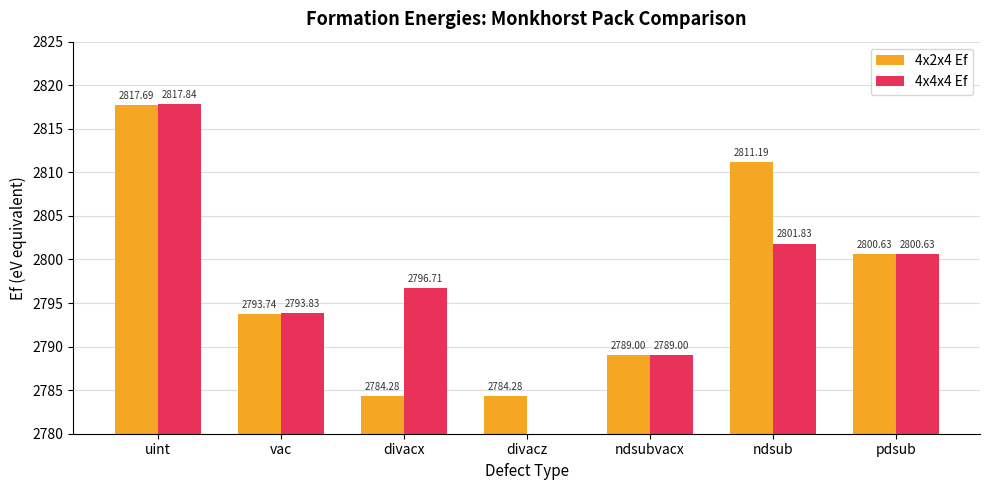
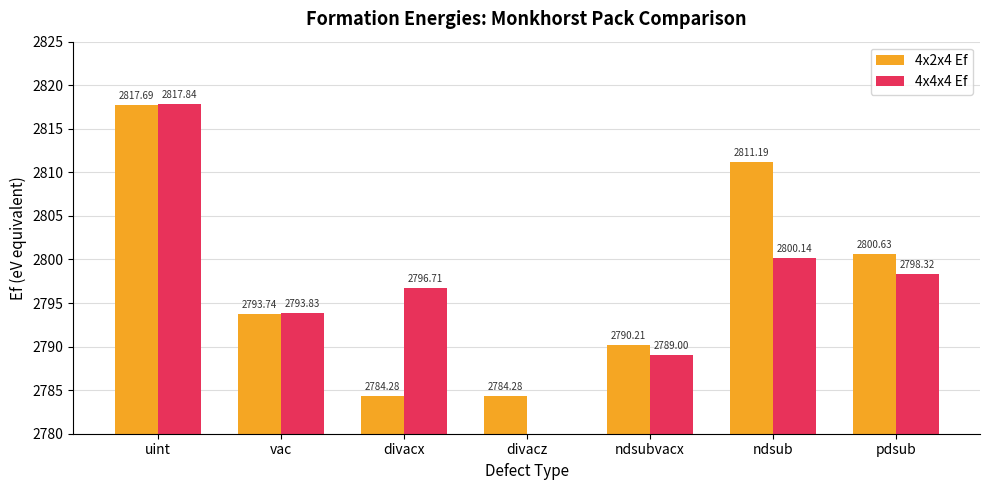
  {
    "4x2x4 Ef": {
      "uint": 2817.69,
      "vac": 2793.74,
      "divacx": 2784.28,
      "divacz": 2784.28,
-     "ndsubvacx": 2789.00,
+     "ndsubvacx": 2790.21,
      "ndsub": 2811.19,
      "pdsub": 2800.63
    },
    "4x4x4 Ef": {
      "uint": 2817.84,
      "vac": 2793.83,
      "divacx": 2796.71,
      "ndsubvacx": 2789.00,
-     "ndsub": 2801.83,
-     "pdsub": 2800.63
+     "ndsub": 2800.14,
+     "pdsub": 2798.32
    }
  }
